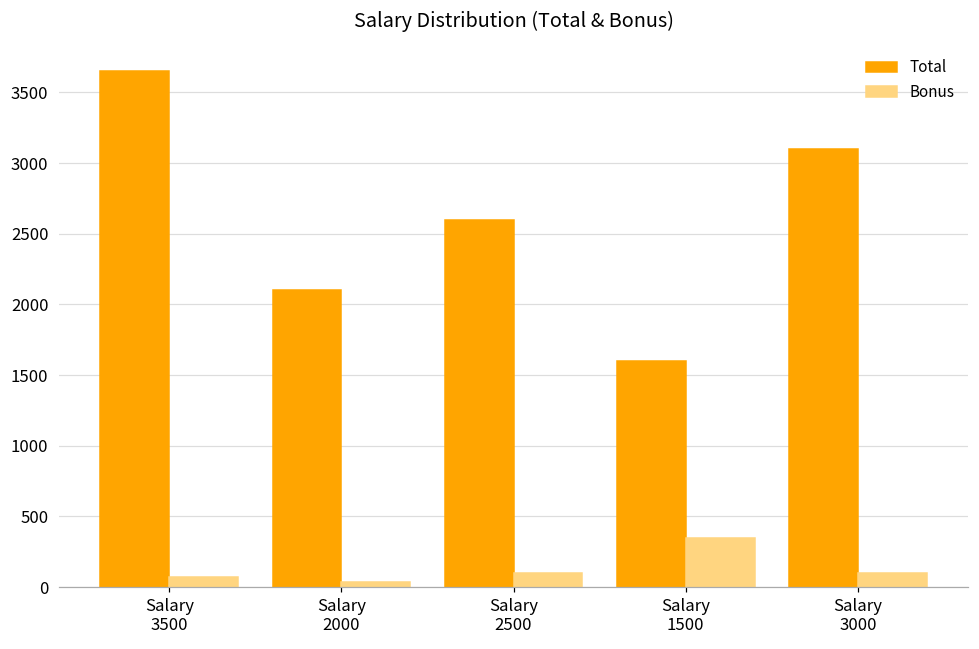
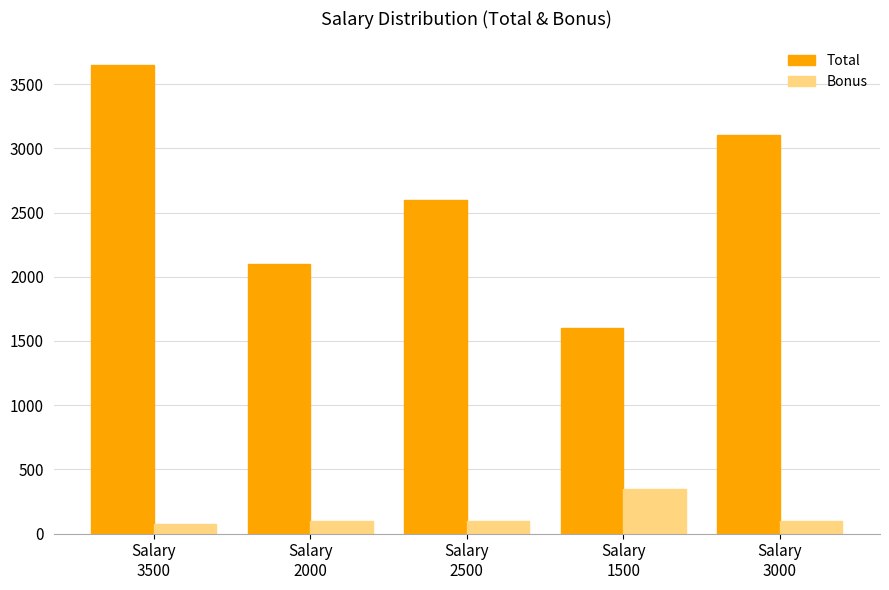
  {
    "Total": {
      "Salary 3500": 3650,
      "Salary 2000": 2100,
      "Salary 2500": 2600,
      "Salary 1500": 1600,
      "Salary 3000": 3100
    },
    "Bonus": {
      "Salary 3500": 70,
-     "Salary 2000": 30,
+     "Salary 2000": 100,
      "Salary 2500": 100,
      "Salary 1500": 350,
      "Salary 3000": 100
    }
  }
